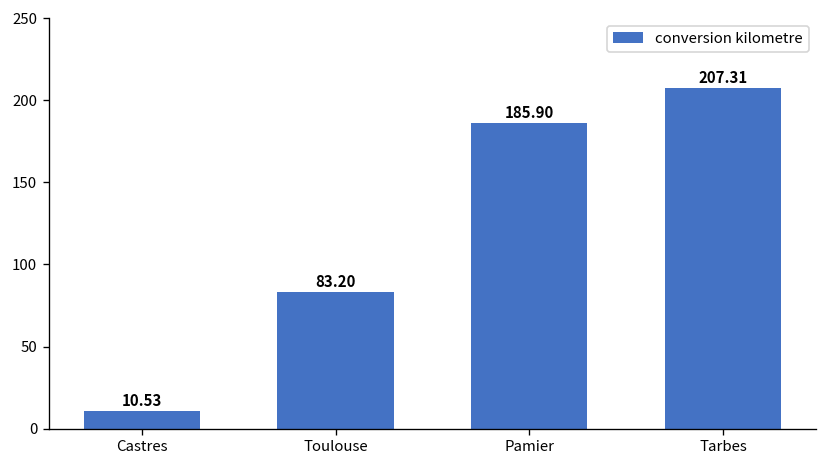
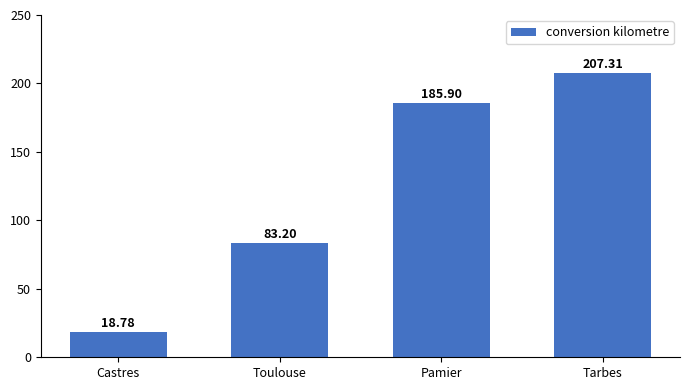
  {
-   "Castres": 10.53,
+   "Castres": 18.78,
    "Toulouse": 83.20,
    "Pamier": 185.90,
    "Tarbes": 207.31
  }
